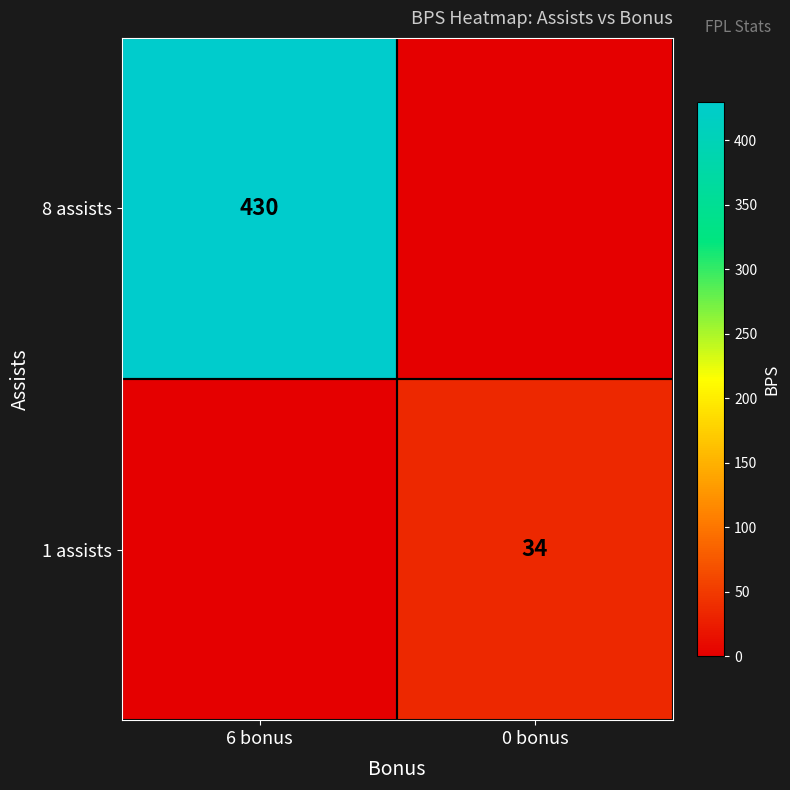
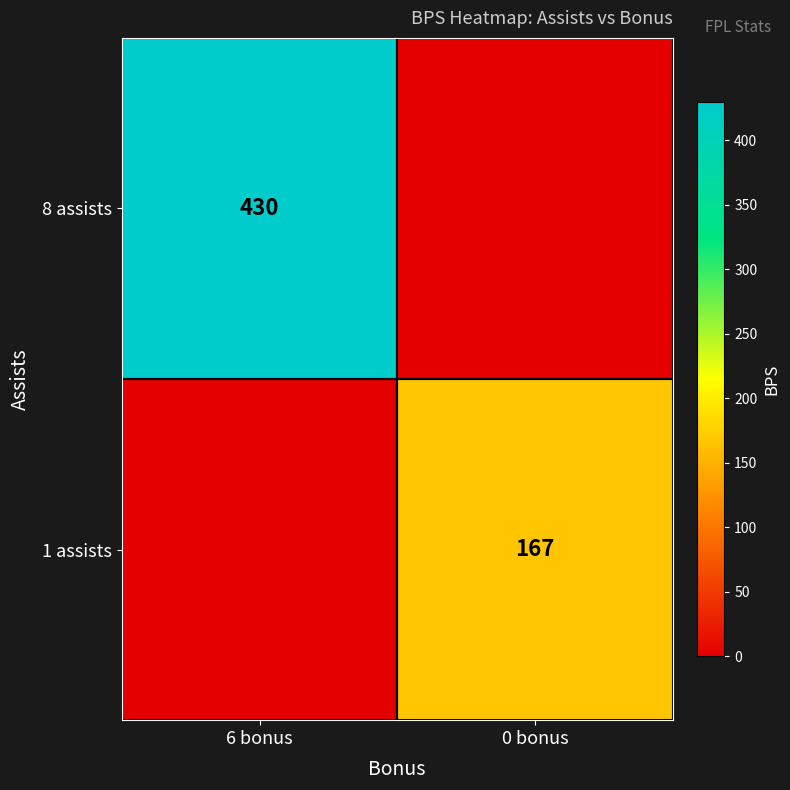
  {
    "8 assists": {
      "6 bonus": 430
    },
    "1 assists": {
-     "0 bonus": 34
+     "0 bonus": 167
    }
  }
